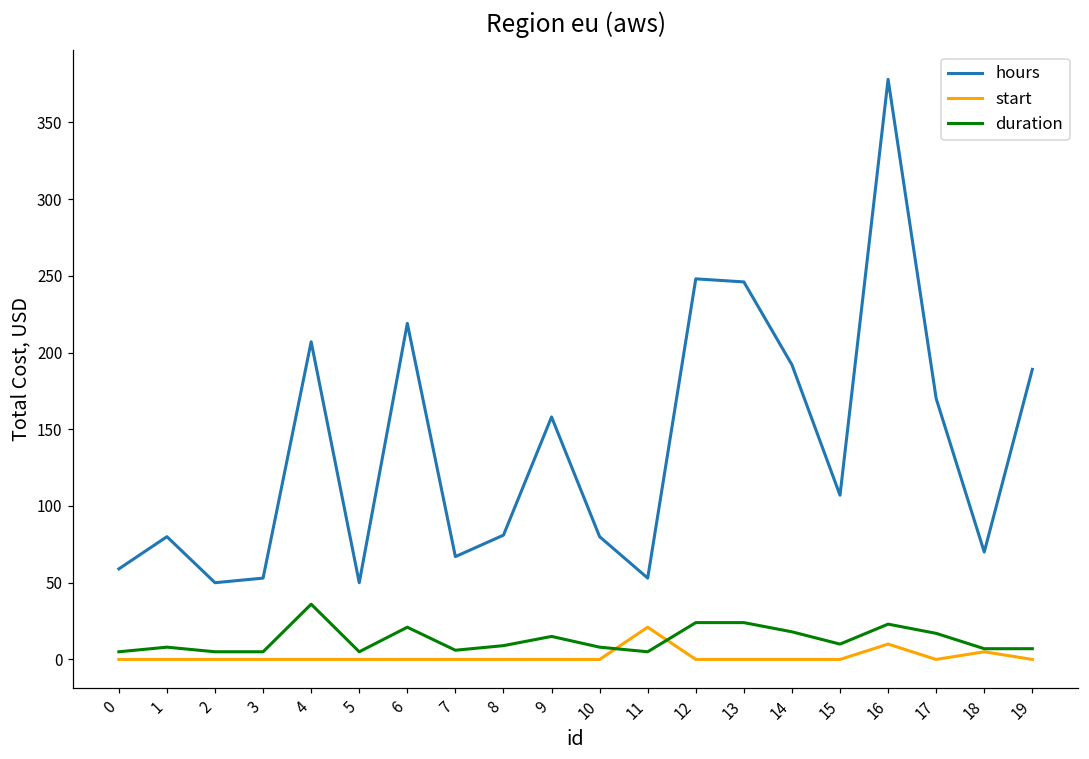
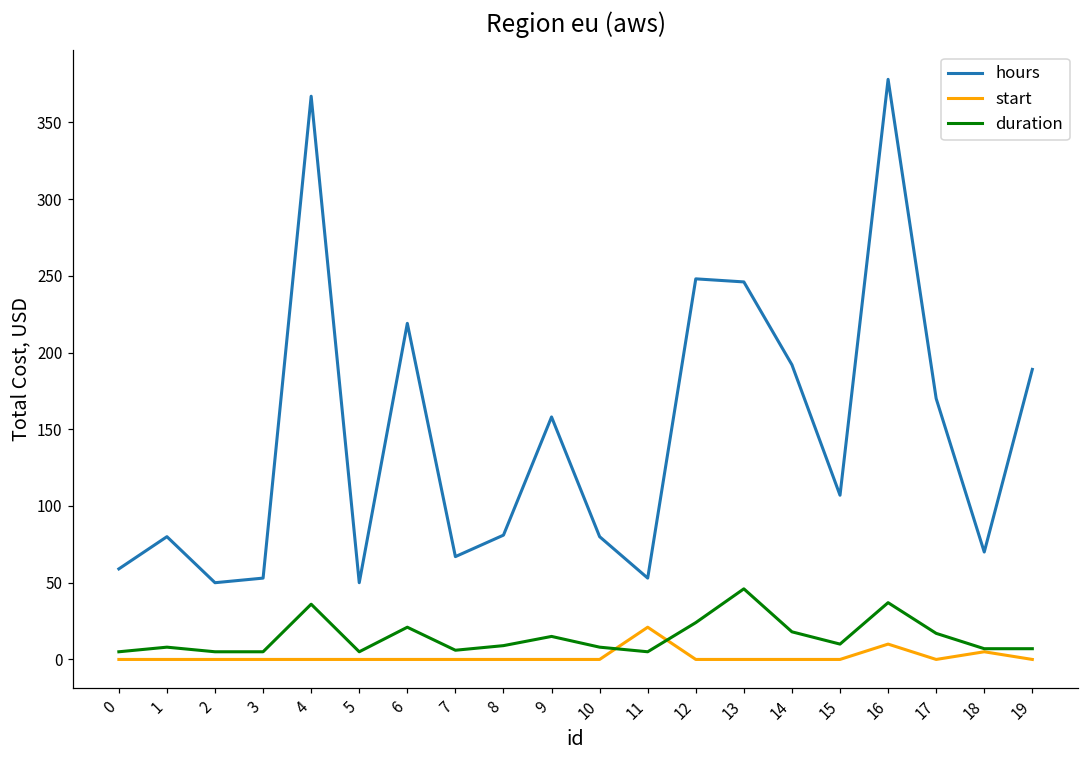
  {
    "hours": {
      "0": 59,
      "1": 80,
      "2": 50,
      "3": 53,
-     "4": 207,
+     "4": 367,
      "5": 50,
      "6": 219,
      "7": 67,
      "8": 81,
      "9": 158,
      "10": 80,
      "11": 53,
      "12": 248,
      "13": 246,
      "14": 192,
      "15": 107,
      "16": 378,
      "17": 170,
      "18": 70,
      "19": 189
    },
    "start": {
      "0": 0,
      "1": 0,
      "2": 0,
      "3": 0,
      "4": 0,
      "5": 0,
      "6": 0,
      "7": 0,
      "8": 0,
      "9": 0,
      "10": 0,
      "11": 21,
      "12": 0,
      "13": 0,
      "14": 0,
      "15": 0,
      "16": 10,
      "17": 0,
      "18": 5,
      "19": 0
    },
    "duration": {
      "0": 5,
      "1": 8,
      "2": 5,
      "3": 5,
      "4": 36,
      "5": 5,
      "6": 21,
      "7": 6,
      "8": 9,
      "9": 15,
      "10": 8,
      "11": 5,
      "12": 24,
-     "13": 24,
+     "13": 46,
      "14": 18,
      "15": 10,
-     "16": 23,
+     "16": 37,
      "17": 17,
      "18": 7,
      "19": 7
    }
  }
